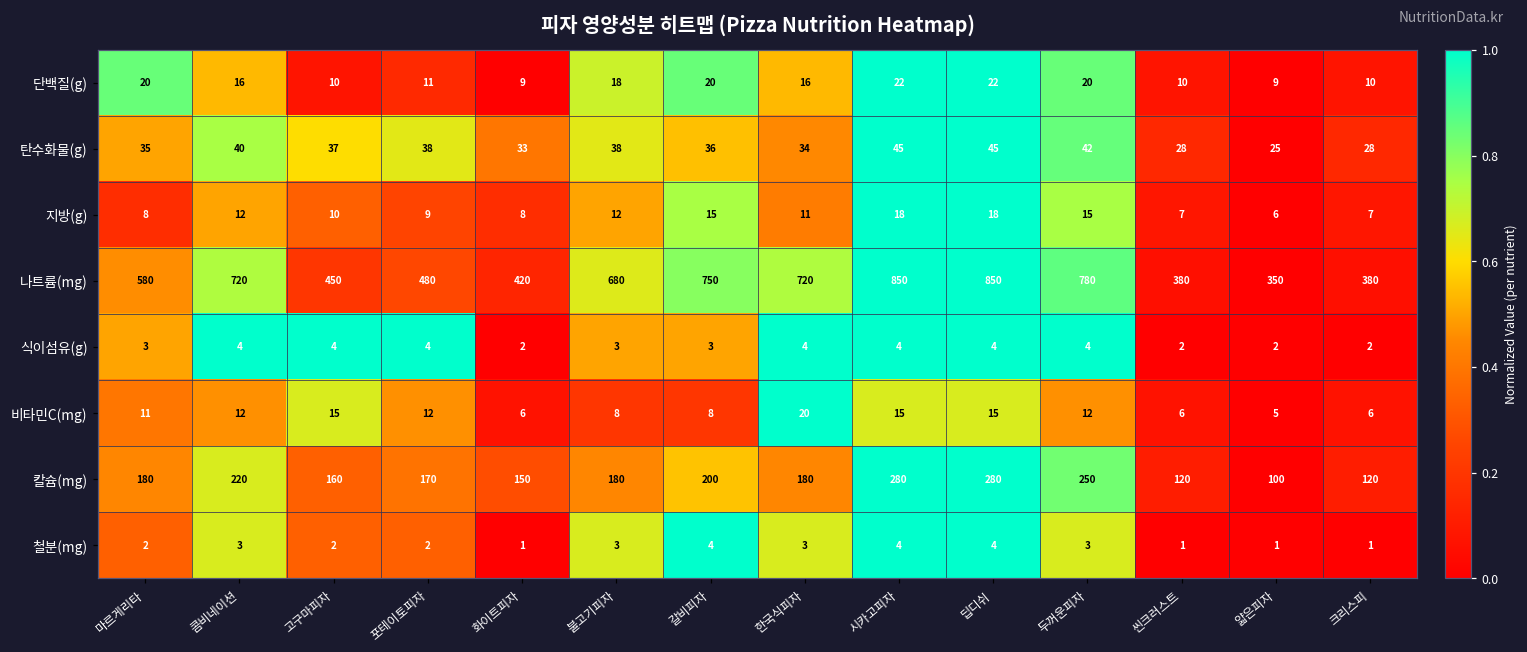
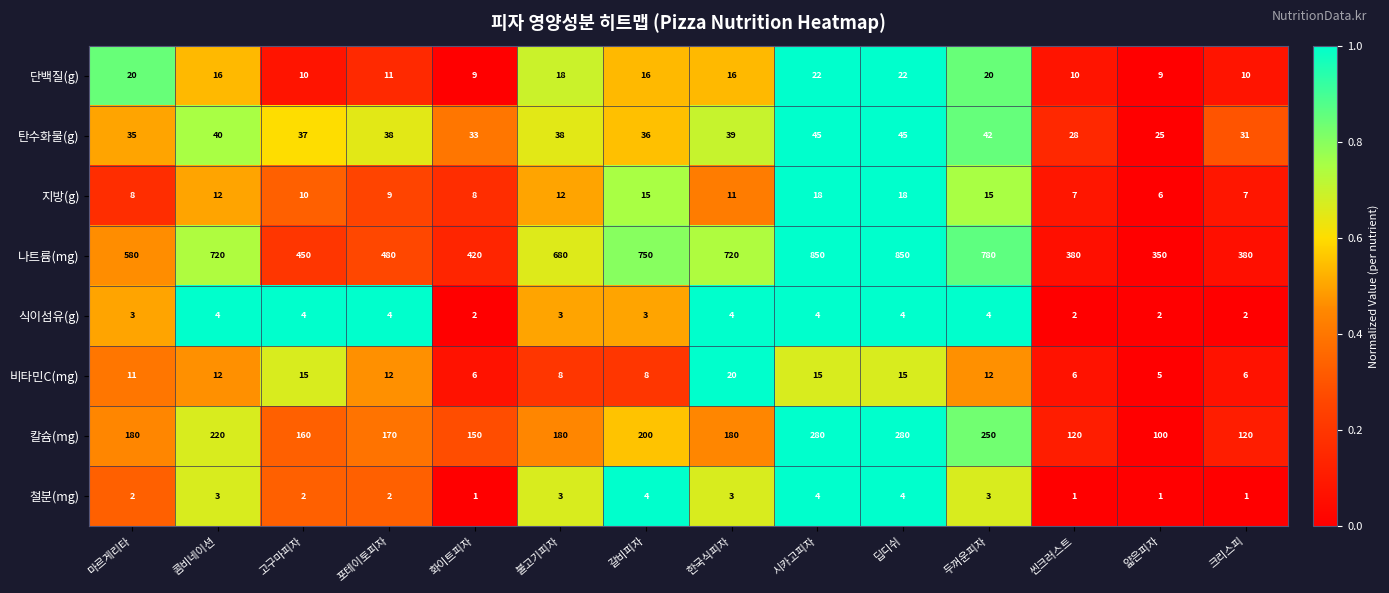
  {
    "단백질(g)": {
      "마르게리타": 20,
      "콤비네이션": 16,
      "고구마피자": 10,
      "포테이토피자": 11,
      "화이트피자": 9,
      "불고기피자": 18,
-     "갈비피자": 20,
+     "갈비피자": 16,
      "한국식피자": 16,
      "시카고피자": 22,
      "딥디쉬": 22,
      "두꺼운피자": 20,
      "씬크러스트": 10,
      "얇은피자": 9,
      "크리스피": 10
    },
    "탄수화물(g)": {
      "마르게리타": 35,
      "콤비네이션": 40,
      "고구마피자": 37,
      "포테이토피자": 38,
      "화이트피자": 33,
      "불고기피자": 38,
      "갈비피자": 36,
-     "한국식피자": 34,
+     "한국식피자": 39,
      "시카고피자": 45,
      "딥디쉬": 45,
      "두꺼운피자": 42,
      "씬크러스트": 28,
      "얇은피자": 25,
-     "크리스피": 28
+     "크리스피": 31
    },
    "지방(g)": {
      "마르게리타": 8,
      "콤비네이션": 12,
      "고구마피자": 10,
      "포테이토피자": 9,
      "화이트피자": 8,
      "불고기피자": 12,
      "갈비피자": 15,
      "한국식피자": 11,
      "시카고피자": 18,
      "딥디쉬": 18,
      "두꺼운피자": 15,
      "씬크러스트": 7,
      "얇은피자": 6,
      "크리스피": 7
    },
    "나트륨(mg)": {
      "마르게리타": 580,
      "콤비네이션": 720,
      "고구마피자": 450,
      "포테이토피자": 480,
      "화이트피자": 420,
      "불고기피자": 680,
      "갈비피자": 750,
      "한국식피자": 720,
      "시카고피자": 850,
      "딥디쉬": 850,
      "두꺼운피자": 780,
      "씬크러스트": 380,
      "얇은피자": 350,
      "크리스피": 380
    },
    "식이섬유(g)": {
      "마르게리타": 3,
      "콤비네이션": 4,
      "고구마피자": 4,
      "포테이토피자": 4,
      "화이트피자": 2,
      "불고기피자": 3,
      "갈비피자": 3,
      "한국식피자": 4,
      "시카고피자": 4,
      "딥디쉬": 4,
      "두꺼운피자": 4,
      "씬크러스트": 2,
      "얇은피자": 2,
      "크리스피": 2
    },
    "비타민C(mg)": {
      "마르게리타": 11,
      "콤비네이션": 12,
      "고구마피자": 15,
      "포테이토피자": 12,
      "화이트피자": 6,
      "불고기피자": 8,
      "갈비피자": 8,
      "한국식피자": 20,
      "시카고피자": 15,
      "딥디쉬": 15,
      "두꺼운피자": 12,
      "씬크러스트": 6,
      "얇은피자": 5,
      "크리스피": 6
    },
    "칼슘(mg)": {
      "마르게리타": 180,
      "콤비네이션": 220,
      "고구마피자": 160,
      "포테이토피자": 170,
      "화이트피자": 150,
      "불고기피자": 180,
      "갈비피자": 200,
      "한국식피자": 180,
      "시카고피자": 280,
      "딥디쉬": 280,
      "두꺼운피자": 250,
      "씬크러스트": 120,
      "얇은피자": 100,
      "크리스피": 120
    },
    "철분(mg)": {
      "마르게리타": 2,
      "콤비네이션": 3,
      "고구마피자": 2,
      "포테이토피자": 2,
      "화이트피자": 1,
      "불고기피자": 3,
      "갈비피자": 4,
      "한국식피자": 3,
      "시카고피자": 4,
      "딥디쉬": 4,
      "두꺼운피자": 3,
      "씬크러스트": 1,
      "얇은피자": 1,
      "크리스피": 1
    }
  }
